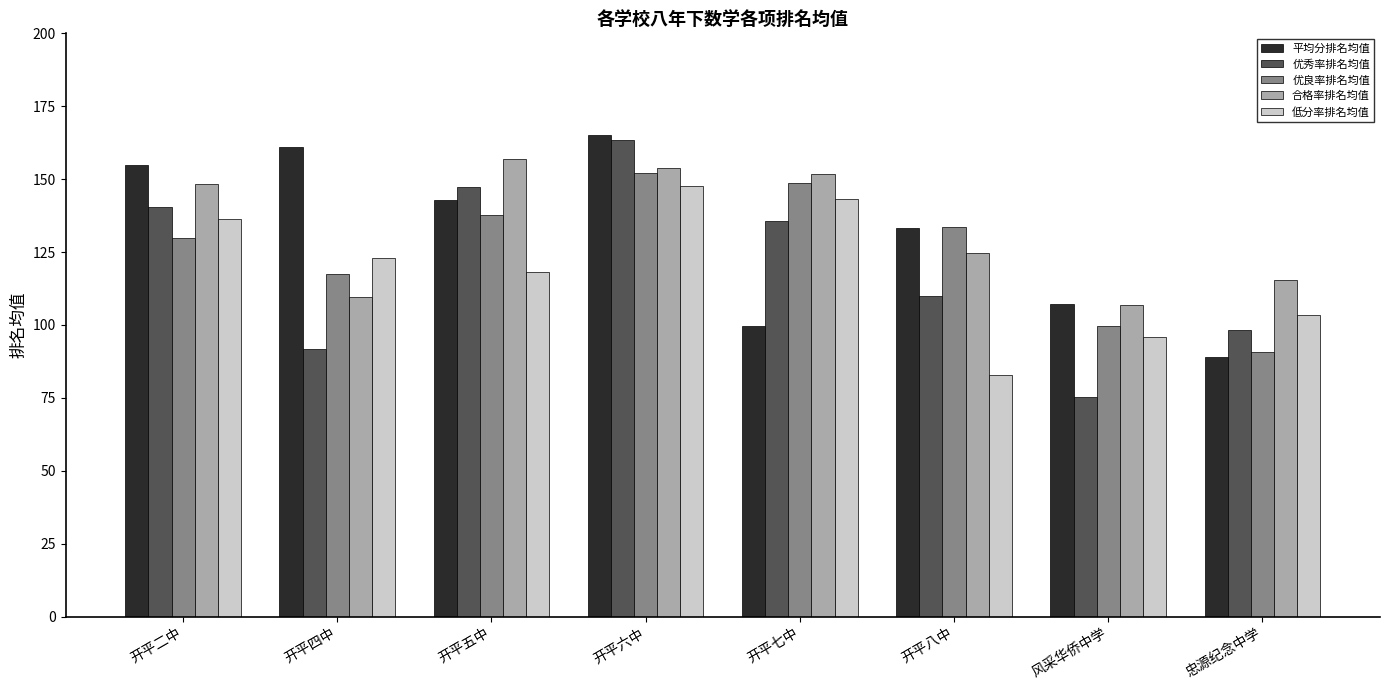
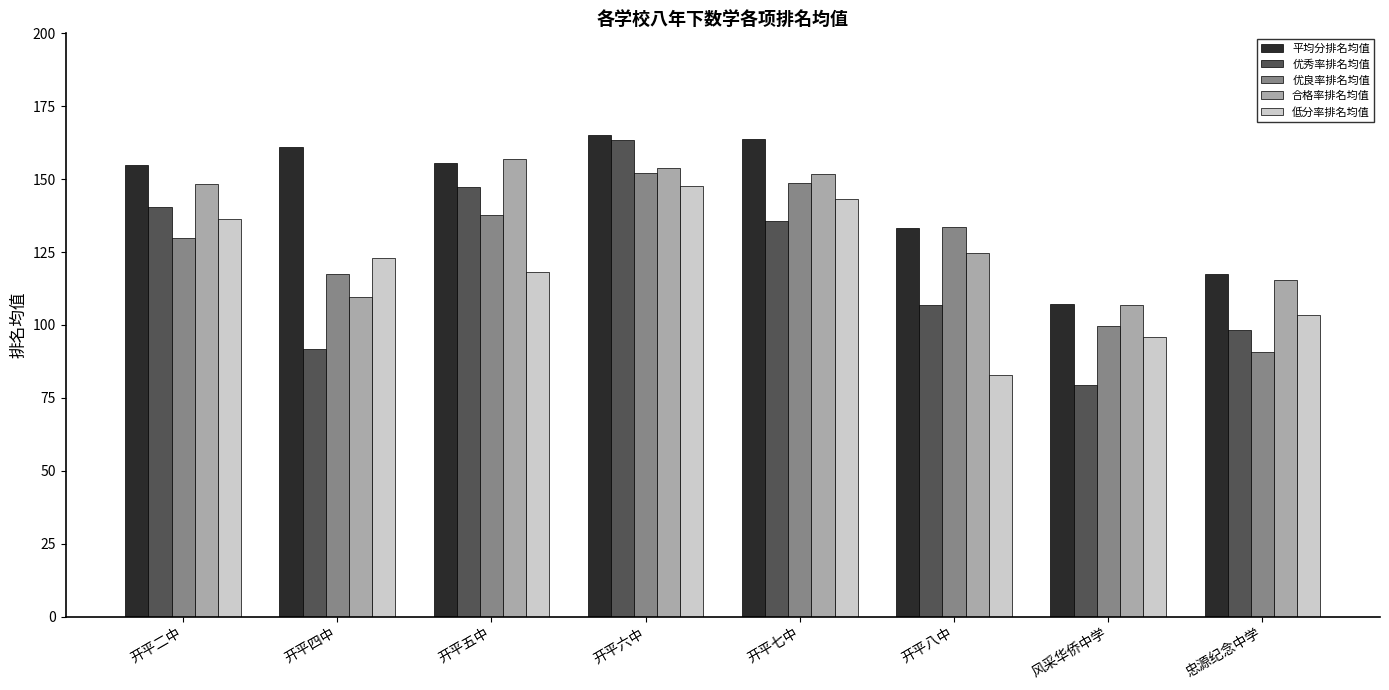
  {
    "平均分排名均值": {
      "开平二中": 155,
      "开平四中": 161,
-     "开平五中": 143,
+     "开平五中": 156,
      "开平六中": 165,
-     "开平七中": 100,
+     "开平七中": 164,
      "开平八中": 133,
      "风采华侨中学": 107,
-     "忠源纪念中学": 89
+     "忠源纪念中学": 118
    },
    "优秀率排名均值": {
      "开平二中": 140,
      "开平四中": 92,
      "开平五中": 147,
      "开平六中": 163,
      "开平七中": 136,
-     "开平八中": 110,
-     "风采华侨中学": 75,
+     "开平八中": 107,
+     "风采华侨中学": 79,
      "忠源纪念中学": 98
    }
  }
